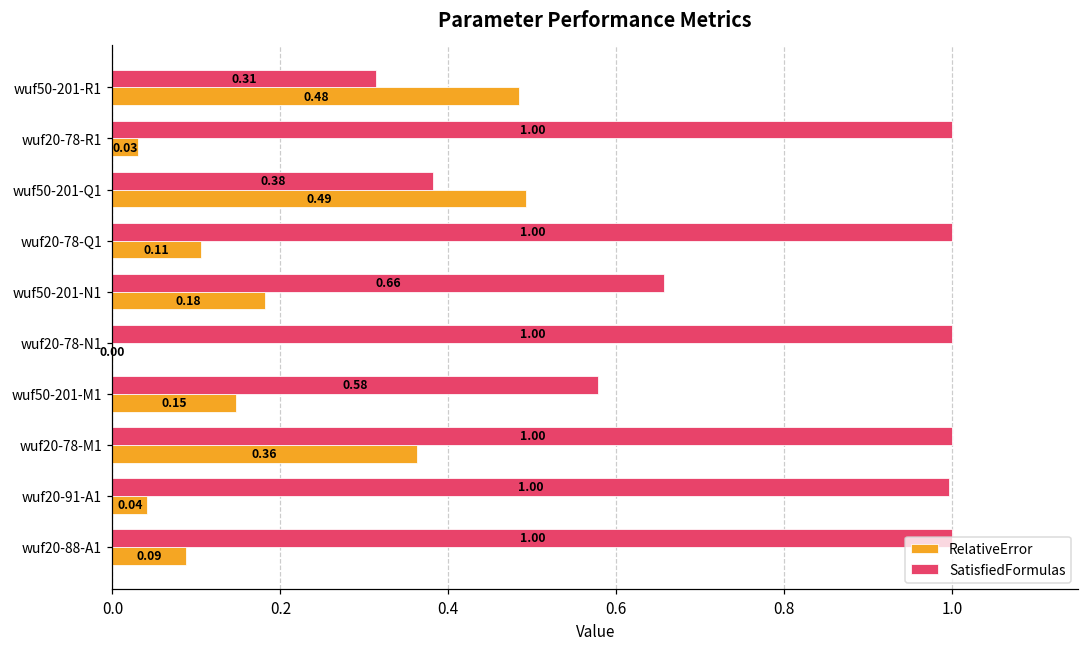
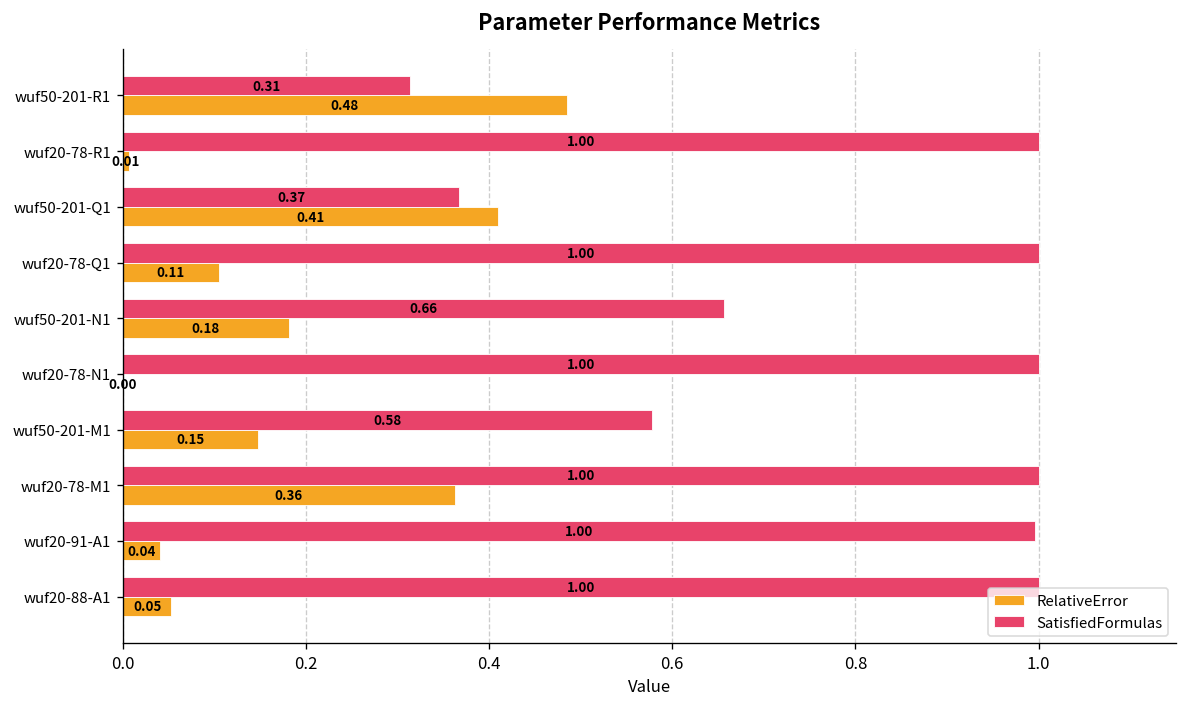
  {
    "RelativeError": {
      "wuf50-201-R1": 0.48,
-     "wuf20-78-R1": 0.03,
-     "wuf50-201-Q1": 0.49,
+     "wuf20-78-R1": 0.01,
+     "wuf50-201-Q1": 0.41,
      "wuf20-78-Q1": 0.11,
      "wuf50-201-N1": 0.18,
      "wuf20-78-N1": 0.00,
      "wuf50-201-M1": 0.15,
      "wuf20-78-M1": 0.36,
      "wuf20-91-A1": 0.04,
-     "wuf20-88-A1": 0.09
+     "wuf20-88-A1": 0.05
    },
    "SatisfiedFormulas": {
      "wuf50-201-R1": 0.31,
      "wuf20-78-R1": 1.00,
-     "wuf50-201-Q1": 0.38,
+     "wuf50-201-Q1": 0.37,
      "wuf20-78-Q1": 1.00,
      "wuf50-201-N1": 0.66,
      "wuf20-78-N1": 1.00,
      "wuf50-201-M1": 0.58,
      "wuf20-78-M1": 1.00,
      "wuf20-91-A1": 1.00
    }
  }
